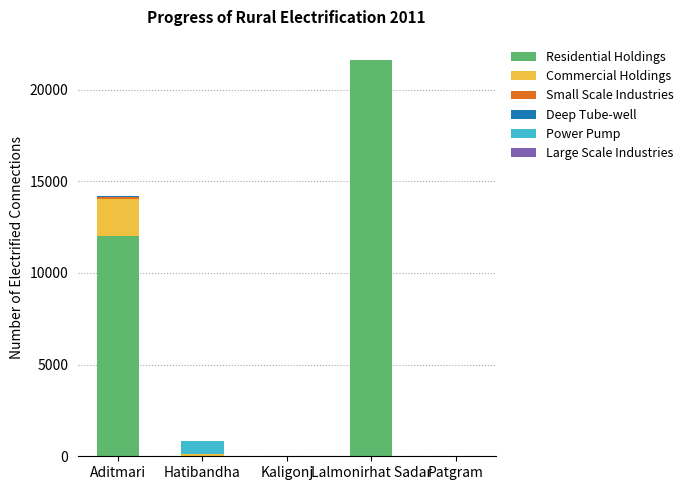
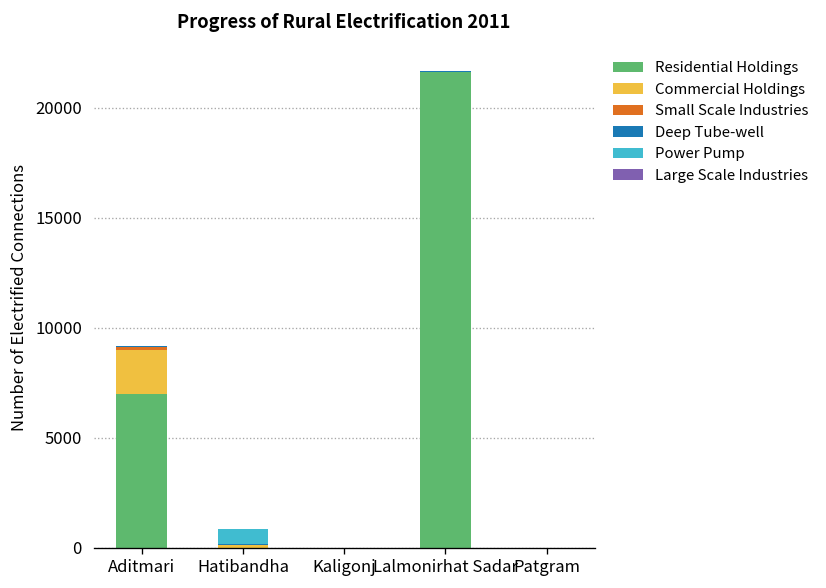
  {
    "Residential Holdings": {
-     "Aditmari": 12000,
+     "Aditmari": 7000,
      "Hatibandha": 0,
      "Kaligonj": 0,
      "Lalmonirhat Sadar": 21600,
      "Patgram": 0
    },
    "Commercial Holdings": {
      "Aditmari": 2000,
      "Kaligonj": 0,
      "Lalmonirhat Sadar": 0,
      "Patgram": 0
    },
    "Small Scale Industries": {
      "Hatibandha": 0,
      "Kaligonj": 0,
      "Patgram": 0
    },
    "Deep Tube-well": {
      "Kaligonj": 0,
      "Patgram": 0
    },
    "Large Scale Industries": {
      "Kaligonj": 0,
      "Lalmonirhat Sadar": 0,
      "Patgram": 0
    }
  }
